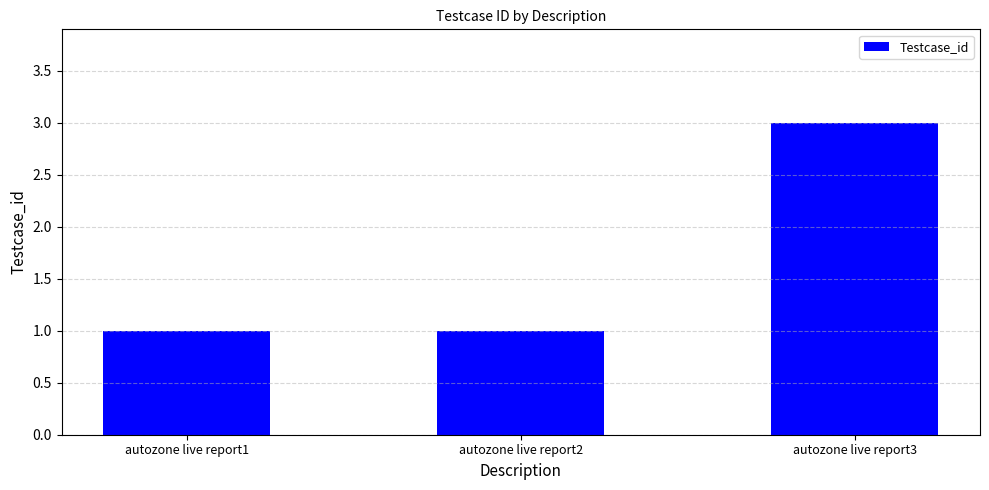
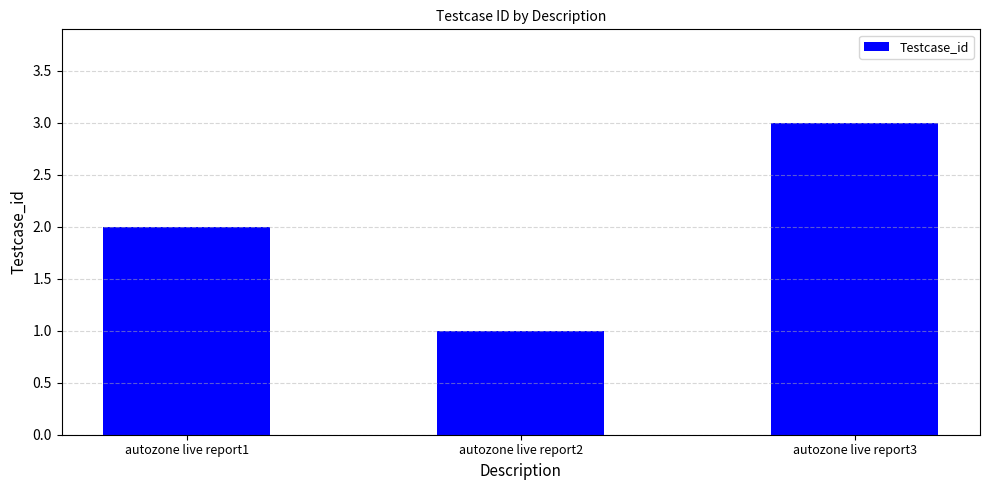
  {
-   "autozone live report1": 1,
+   "autozone live report1": 2,
    "autozone live report2": 1,
    "autozone live report3": 3
  }
